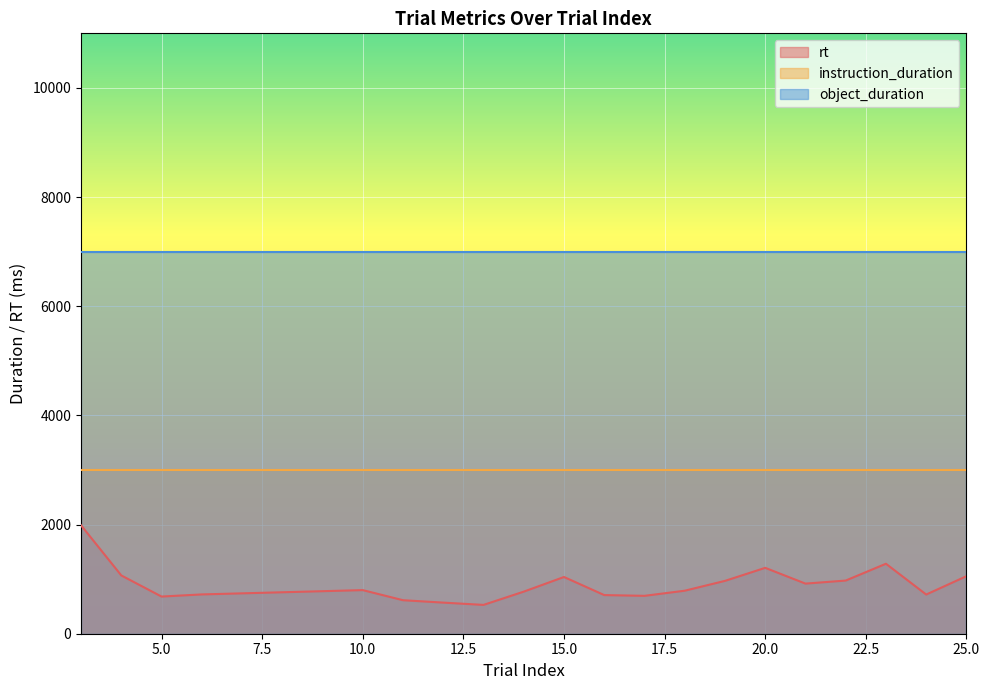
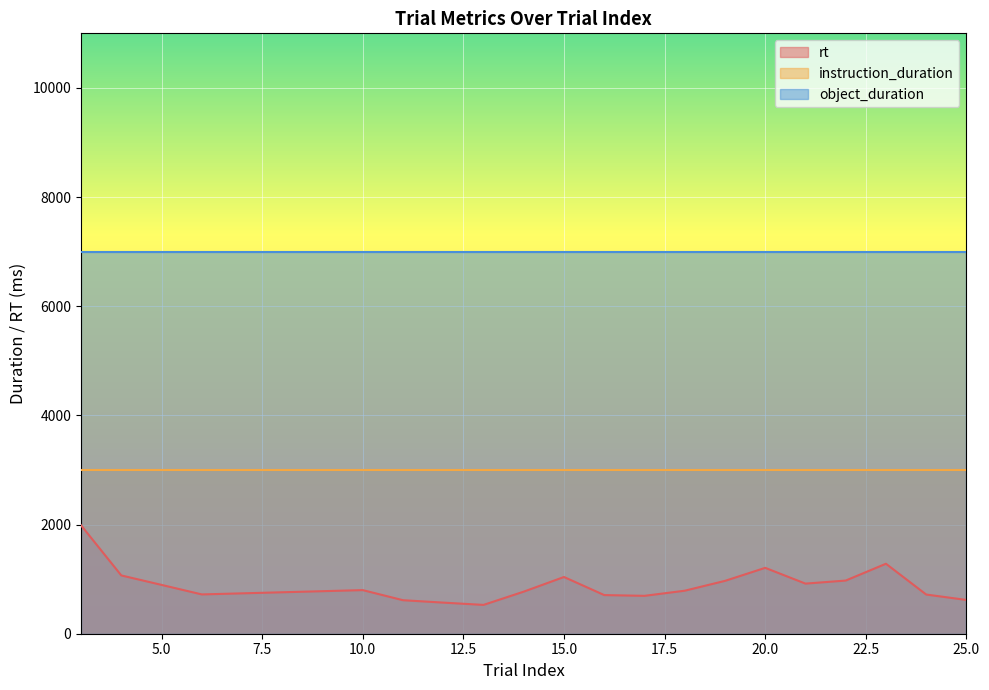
  {
    "rt": {
-     "5.0": 700,
+     "5.0": 900,
      "10.0": 800,
      "15.0": 1000,
      "20.0": 1200,
-     "25.0": 1100
+     "25.0": 600
    },
    "instruction_duration": {
      "5.0": 3000,
      "10.0": 3000,
      "15.0": 3000,
      "20.0": 3000,
      "25.0": 3000
    },
    "object_duration": {
      "5.0": 7000,
      "10.0": 7000,
      "15.0": 7000,
      "20.0": 7000,
      "25.0": 7000
    }
  }
